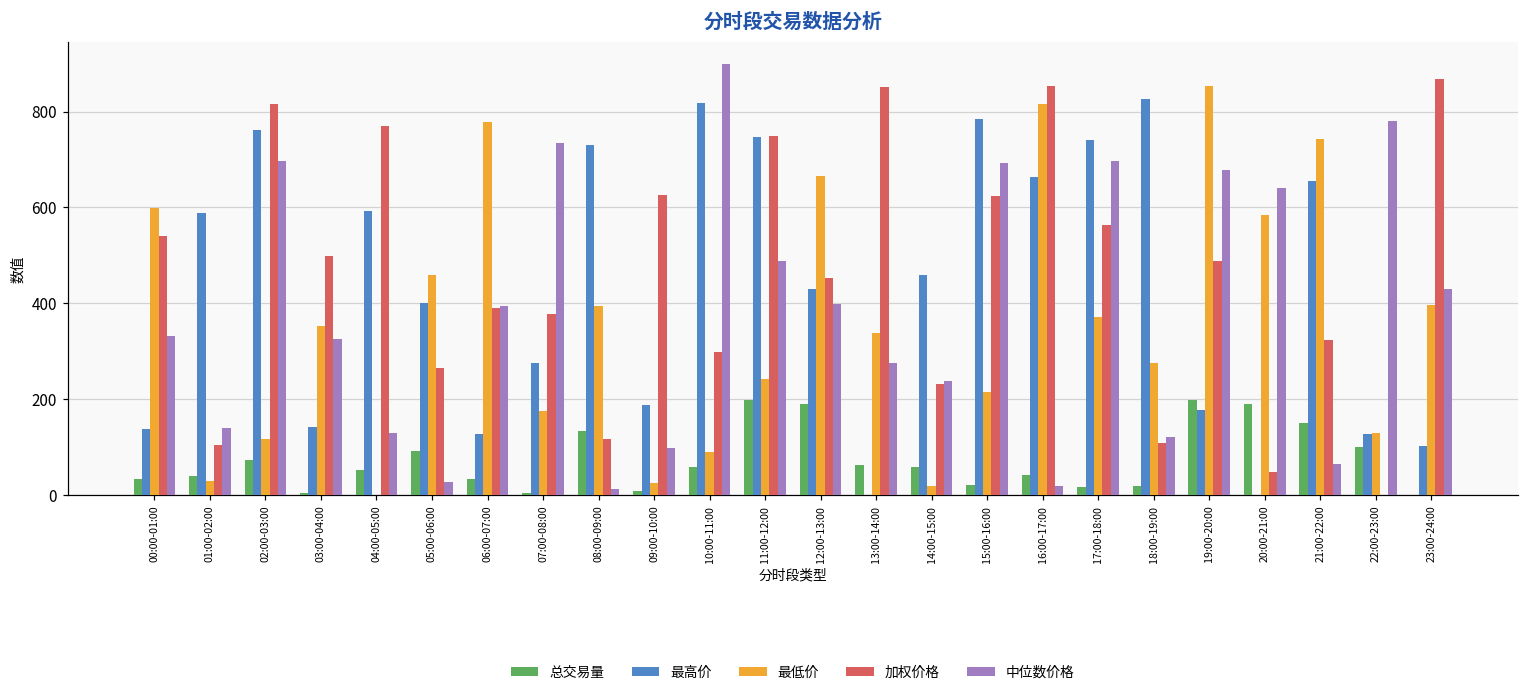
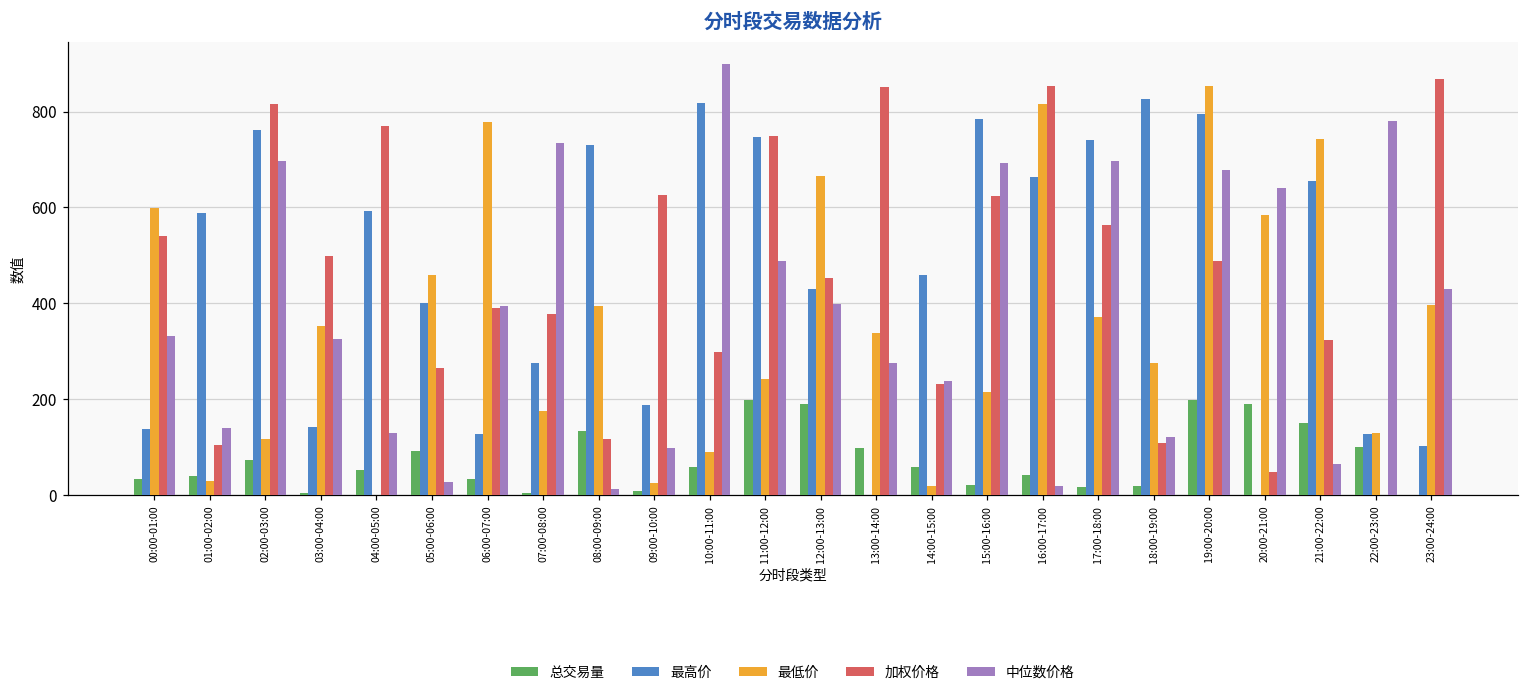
  {
    "总交易量": {
      "00:00-01:00": 30,
      "01:00-02:00": 40,
      "02:00-03:00": 70,
      "04:00-05:00": 50,
      "05:00-06:00": 90,
      "06:00-07:00": 30,
      "08:00-09:00": 130,
      "09:00-10:00": 10,
      "10:00-11:00": 60,
      "11:00-12:00": 200,
      "12:00-13:00": 190,
-     "13:00-14:00": 60,
+     "13:00-14:00": 100,
      "14:00-15:00": 60,
      "15:00-16:00": 20,
      "16:00-17:00": 40,
      "17:00-18:00": 20,
      "18:00-19:00": 20,
      "19:00-20:00": 200,
      "20:00-21:00": 190,
      "21:00-22:00": 150,
      "22:00-23:00": 100,
      "23:00-24:00": 0
    },
    "最高价": {
      "00:00-01:00": 140,
      "01:00-02:00": 590,
      "02:00-03:00": 760,
      "03:00-04:00": 140,
      "04:00-05:00": 590,
      "05:00-06:00": 400,
      "06:00-07:00": 130,
      "07:00-08:00": 270,
      "08:00-09:00": 730,
      "09:00-10:00": 190,
      "10:00-11:00": 820,
      "11:00-12:00": 750,
      "12:00-13:00": 430,
      "13:00-14:00": 0,
      "14:00-15:00": 460,
      "15:00-16:00": 780,
      "16:00-17:00": 660,
      "17:00-18:00": 740,
      "18:00-19:00": 830,
-     "19:00-20:00": 180,
+     "19:00-20:00": 790,
      "20:00-21:00": 0,
      "21:00-22:00": 650,
      "22:00-23:00": 130,
      "23:00-24:00": 100
    },
    "最低价": {
      "00:00-01:00": 600,
      "01:00-02:00": 30,
      "02:00-03:00": 120,
      "03:00-04:00": 350,
      "04:00-05:00": 0,
      "05:00-06:00": 460,
      "06:00-07:00": 780,
      "07:00-08:00": 170,
      "08:00-09:00": 390,
      "09:00-10:00": 20,
      "10:00-11:00": 90,
      "11:00-12:00": 240,
      "12:00-13:00": 660,
      "13:00-14:00": 340,
      "14:00-15:00": 20,
      "15:00-16:00": 210,
      "16:00-17:00": 810,
      "17:00-18:00": 370,
      "18:00-19:00": 270,
      "19:00-20:00": 850,
      "20:00-21:00": 580,
      "21:00-22:00": 740,
      "22:00-23:00": 130,
      "23:00-24:00": 400
    },
    "加权价格": {
      "00:00-01:00": 540,
      "01:00-02:00": 100,
      "02:00-03:00": 820,
      "03:00-04:00": 500,
      "04:00-05:00": 770,
      "05:00-06:00": 260,
      "06:00-07:00": 390,
      "07:00-08:00": 380,
      "08:00-09:00": 120,
      "09:00-10:00": 620,
      "10:00-11:00": 300,
      "11:00-12:00": 750,
      "12:00-13:00": 450,
      "13:00-14:00": 850,
      "14:00-15:00": 230,
      "15:00-16:00": 620,
      "16:00-17:00": 850,
      "17:00-18:00": 560,
      "18:00-19:00": 110,
      "19:00-20:00": 490,
      "20:00-21:00": 50,
      "21:00-22:00": 320,
      "22:00-23:00": 0,
      "23:00-24:00": 870
    },
    "中位数价格": {
      "00:00-01:00": 330,
      "01:00-02:00": 140,
      "02:00-03:00": 700,
      "03:00-04:00": 320,
      "04:00-05:00": 130,
      "05:00-06:00": 30,
      "06:00-07:00": 390,
      "07:00-08:00": 730,
      "08:00-09:00": 10,
      "09:00-10:00": 100,
      "10:00-11:00": 900,
      "11:00-12:00": 490,
      "12:00-13:00": 400,
      "13:00-14:00": 270,
      "14:00-15:00": 240,
      "15:00-16:00": 690,
      "16:00-17:00": 20,
      "17:00-18:00": 700,
      "18:00-19:00": 120,
      "19:00-20:00": 680,
      "20:00-21:00": 640,
      "21:00-22:00": 60,
      "22:00-23:00": 780,
      "23:00-24:00": 430
    }
  }
